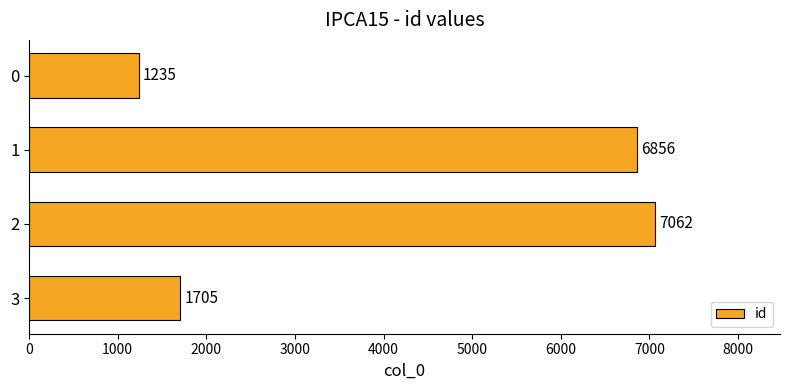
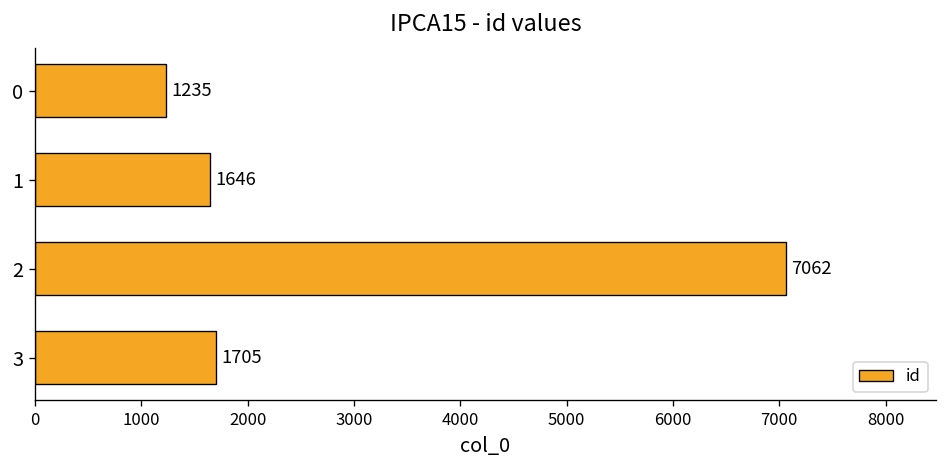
  {
    "0": 1235,
-   "1": 6856,
+   "1": 1646,
    "2": 7062,
    "3": 1705
  }
